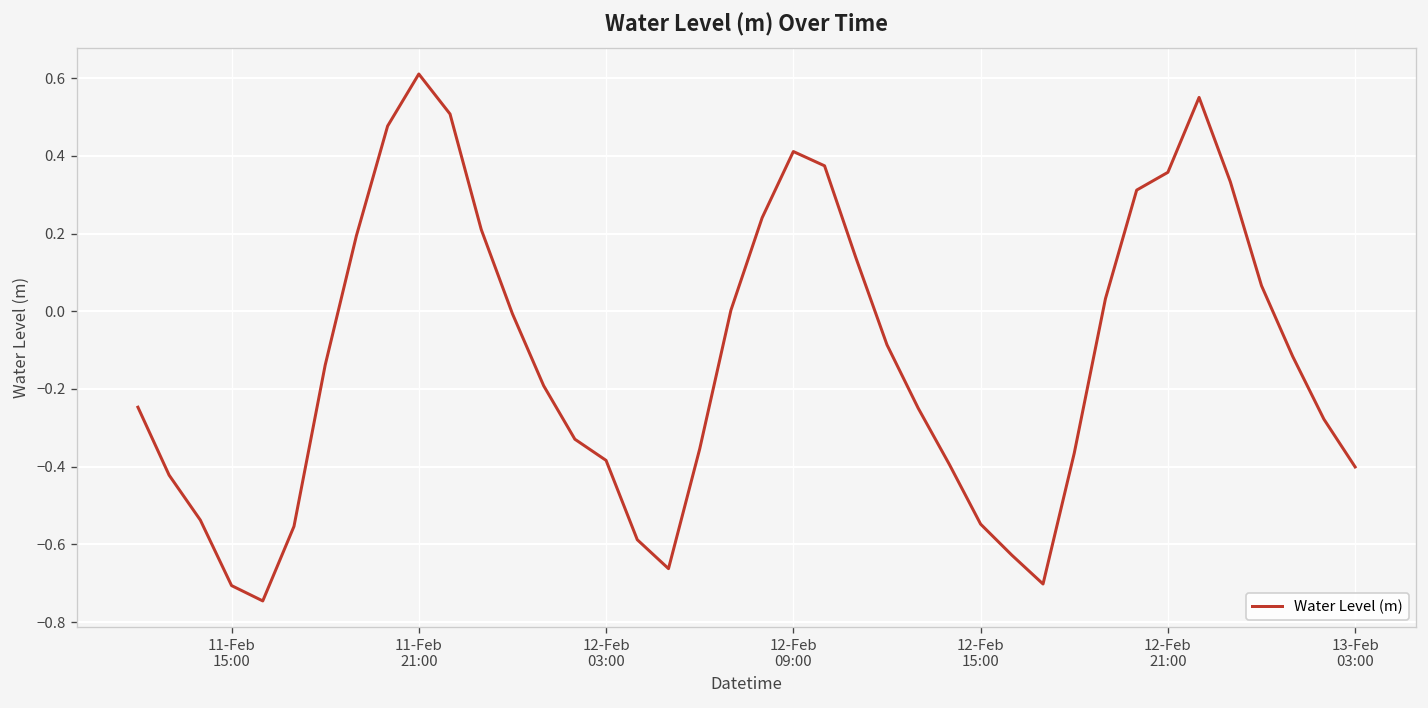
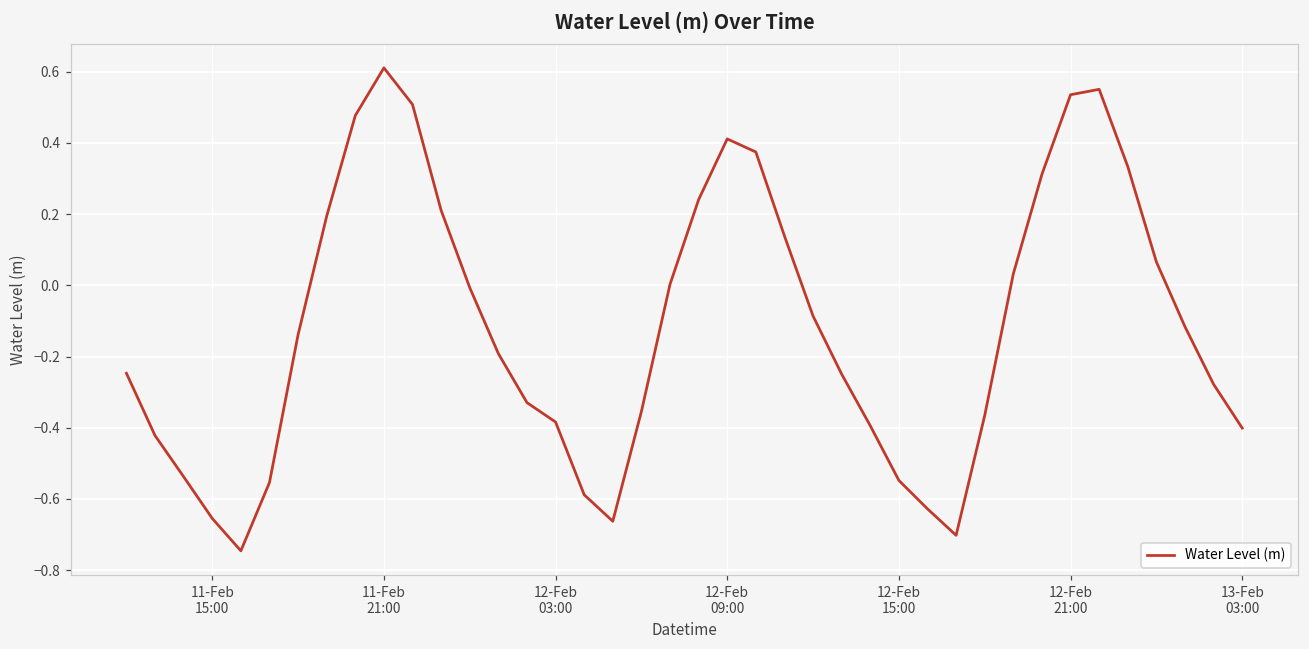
  {
-   "11-Feb 15:00": -0.71,
+   "11-Feb 15:00": -0.65,
    "11-Feb 21:00": 0.61,
    "12-Feb 03:00": -0.38,
    "12-Feb 09:00": 0.41,
    "12-Feb 15:00": -0.55,
-   "12-Feb 21:00": 0.36,
+   "12-Feb 21:00": 0.54,
    "13-Feb 03:00": -0.40
  }
